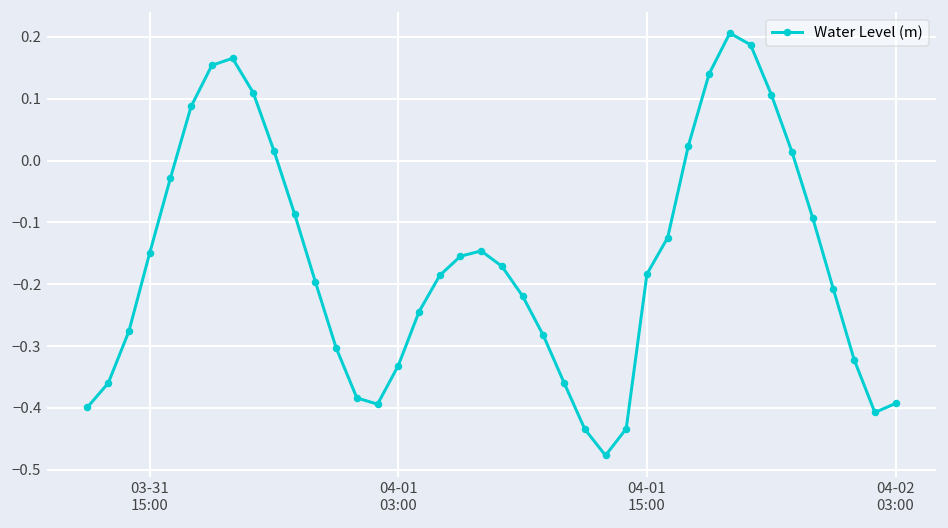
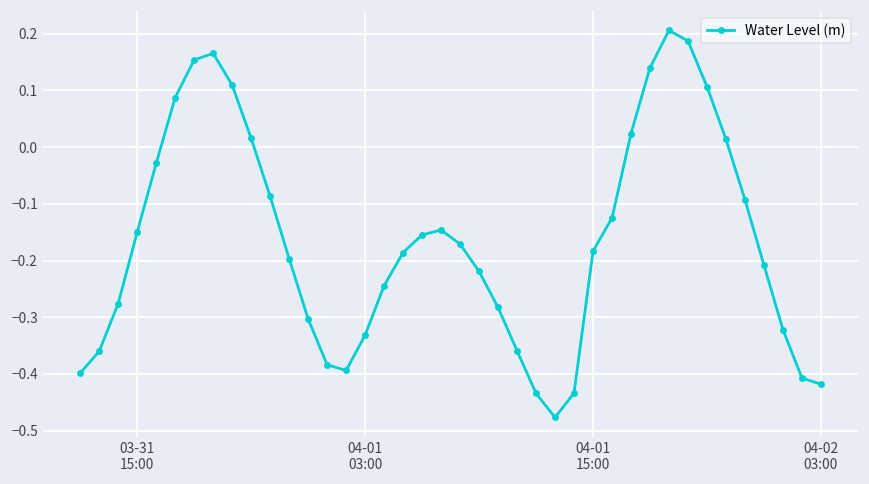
  {
    "03-31 15:00": -0.15,
    "04-01 03:00": -0.33,
    "04-01 15:00": -0.18,
-   "04-02 03:00": -0.39
+   "04-02 03:00": -0.42
  }
